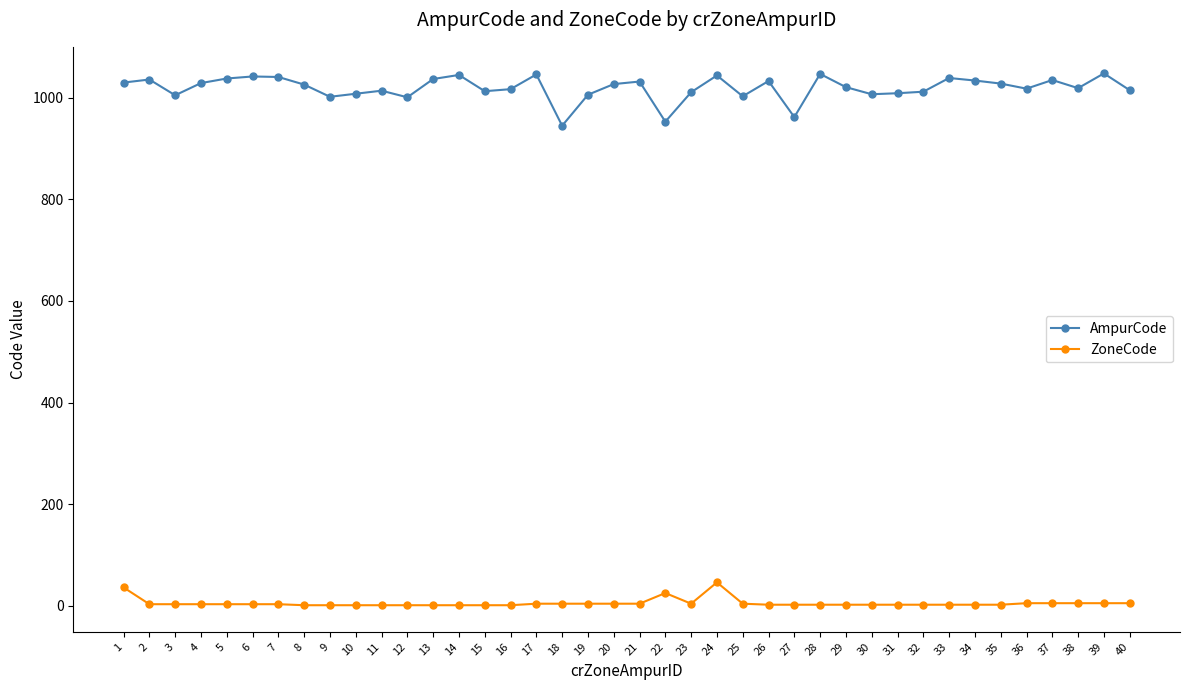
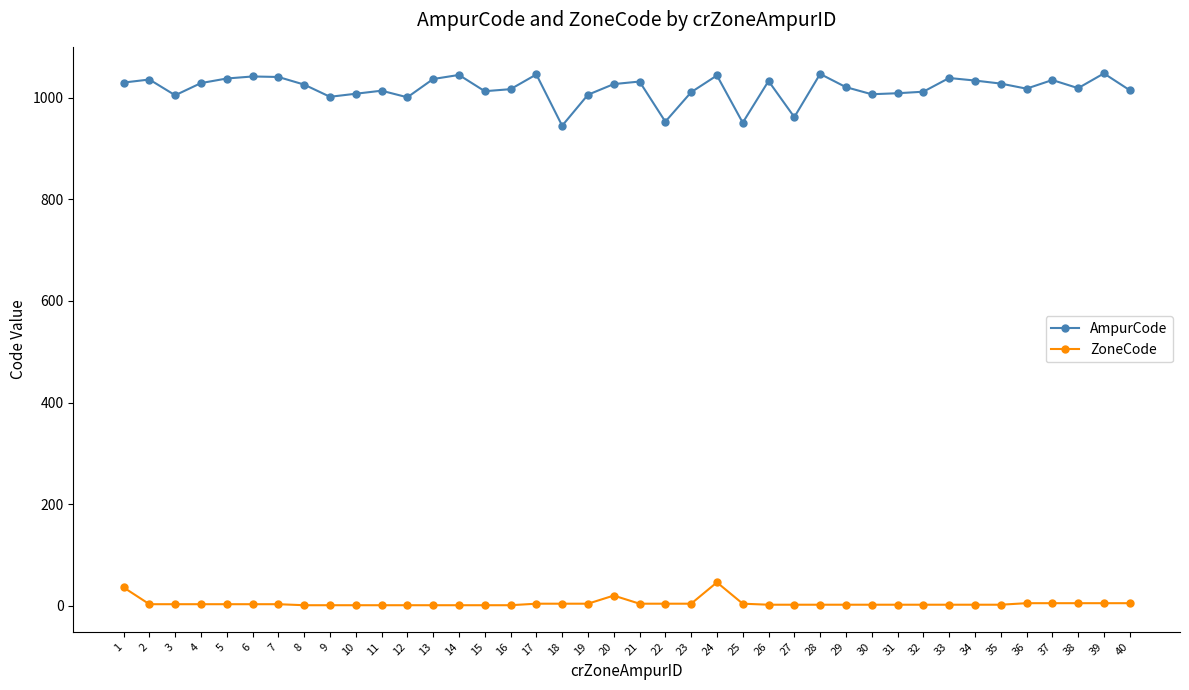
  {
    "AmpurCode": {
      "1": 1030,
      "2": 1040,
      "3": 1010,
      "4": 1030,
      "5": 1040,
      "6": 1040,
      "7": 1040,
      "8": 1030,
      "9": 1000,
      "10": 1010,
      "11": 1010,
      "12": 1000,
      "13": 1040,
      "14": 1050,
      "15": 1010,
      "16": 1020,
      "17": 1050,
      "18": 950,
      "19": 1010,
      "20": 1030,
      "21": 1030,
      "22": 950,
      "23": 1010,
      "24": 1040,
-     "25": 1000,
+     "25": 950,
      "26": 1030,
      "27": 960,
      "28": 1050,
      "29": 1020,
      "30": 1010,
      "31": 1010,
      "32": 1010,
      "33": 1040,
      "34": 1030,
      "35": 1030,
      "36": 1020,
      "37": 1040,
      "38": 1020,
      "39": 1050,
      "40": 1020
    },
    "ZoneCode": {
      "1": 40,
      "2": 0,
      "3": 0,
      "4": 0,
      "5": 0,
      "6": 0,
      "7": 0,
      "8": 0,
      "9": 0,
      "10": 0,
      "11": 0,
      "12": 0,
      "13": 0,
      "14": 0,
      "15": 0,
      "16": 0,
      "17": 0,
      "18": 0,
      "19": 0,
-     "20": 0,
+     "20": 20,
      "21": 0,
-     "22": 30,
+     "22": 0,
      "23": 0,
      "24": 50,
      "25": 0,
      "26": 0,
      "27": 0,
      "28": 0,
      "29": 0,
      "30": 0,
      "31": 0,
      "32": 0,
      "33": 0,
      "34": 0,
      "35": 0,
      "36": 10,
      "37": 10,
      "38": 10,
      "39": 10,
      "40": 10
    }
  }
